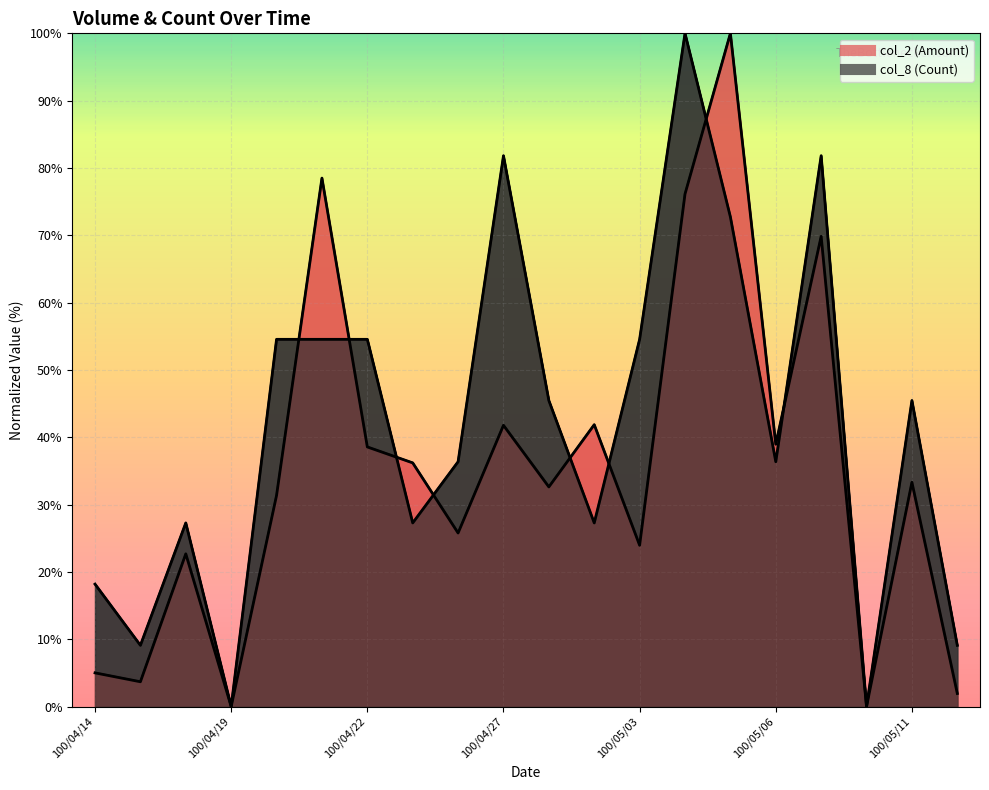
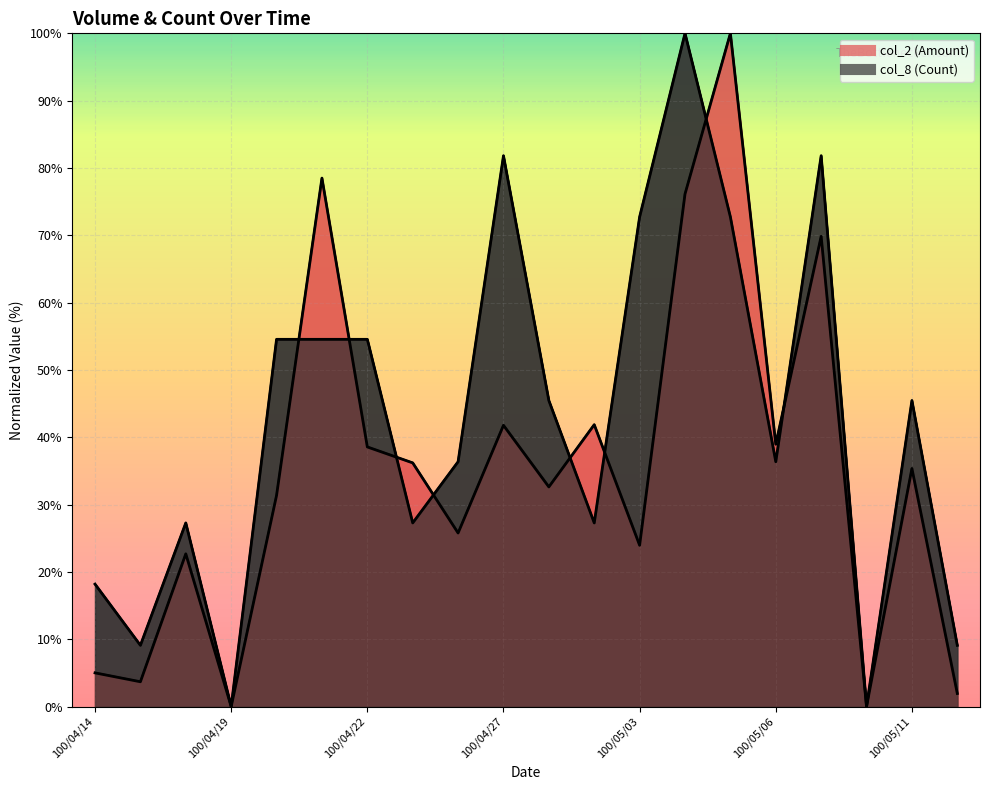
  {
    "col_2 (Amount)": {
      "100/04/14": "5%",
      "100/04/22": "39%",
      "100/04/27": "42%",
      "100/05/03": "24%",
      "100/05/06": "39%",
-     "100/05/11": "33%"
+     "100/05/11": "35%"
    },
    "col_8 (Count)": {
      "100/04/14": "18%",
      "100/04/22": "55%",
      "100/04/27": "82%",
-     "100/05/03": "55%",
+     "100/05/03": "73%",
      "100/05/06": "36%",
      "100/05/11": "45%"
    }
  }
